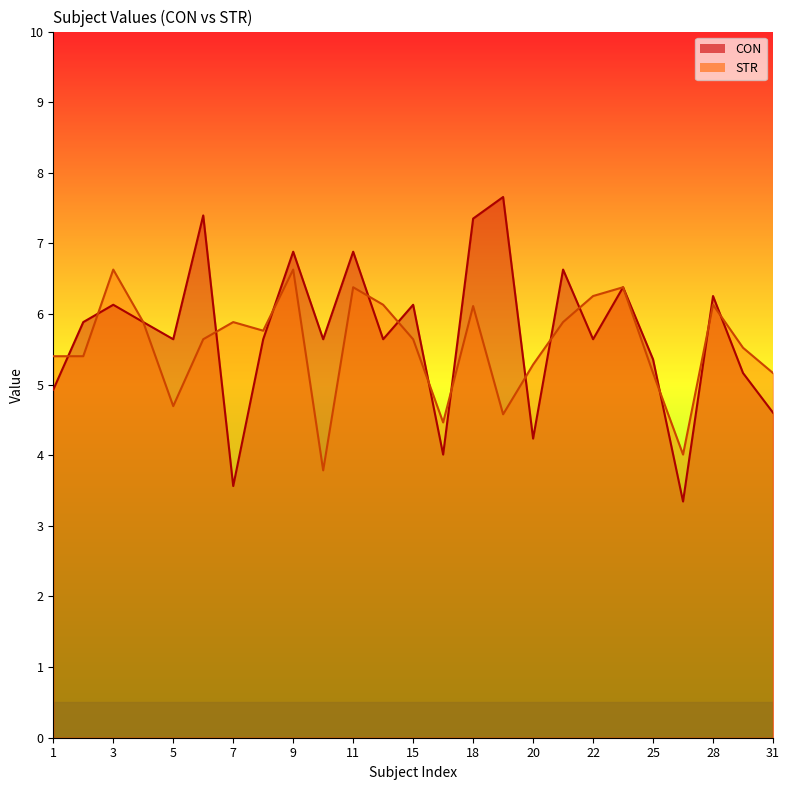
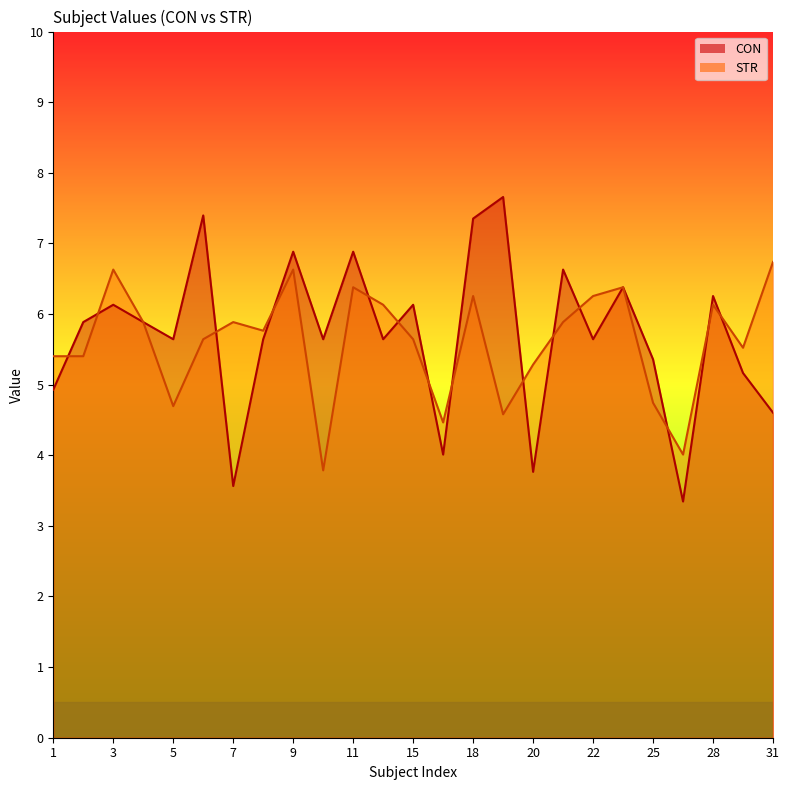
  {
    "CON": {
      "18": 7.4,
-     "20": 4.2,
+     "20": 3.8,
      "22": 5.6,
      "25": 5.4,
      "28": 6.3,
      "31": 4.6
    },
    "STR": {
-     "18": 6.1,
+     "18": 6.3,
      "20": 5.3,
      "22": 6.3,
-     "25": 5.2,
+     "25": 4.7,
      "28": 6.1,
-     "31": 5.2
+     "31": 6.7
    }
  }
